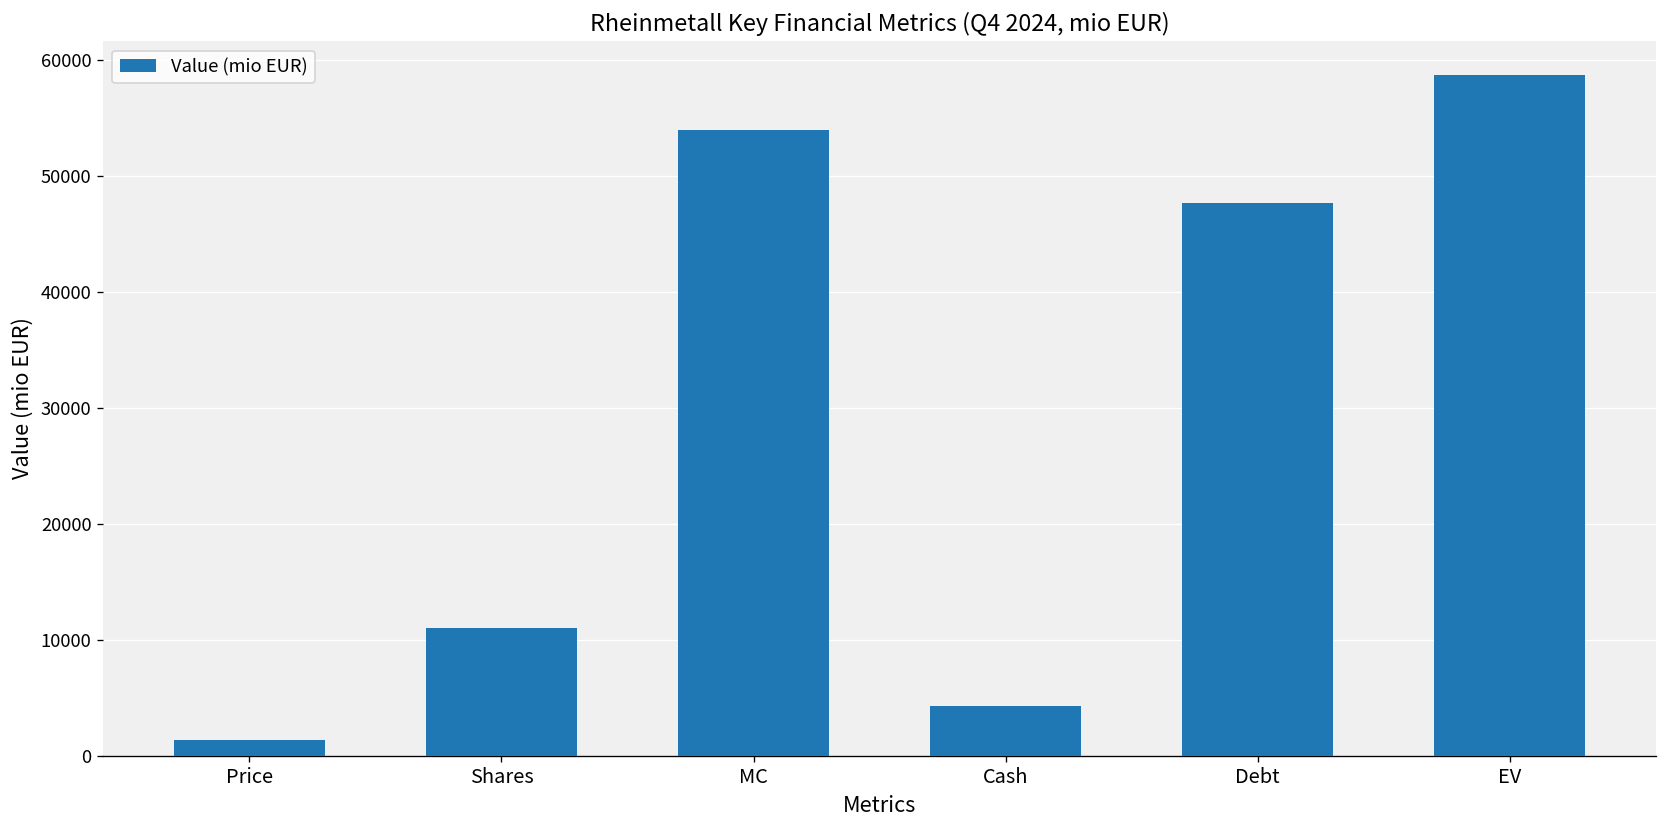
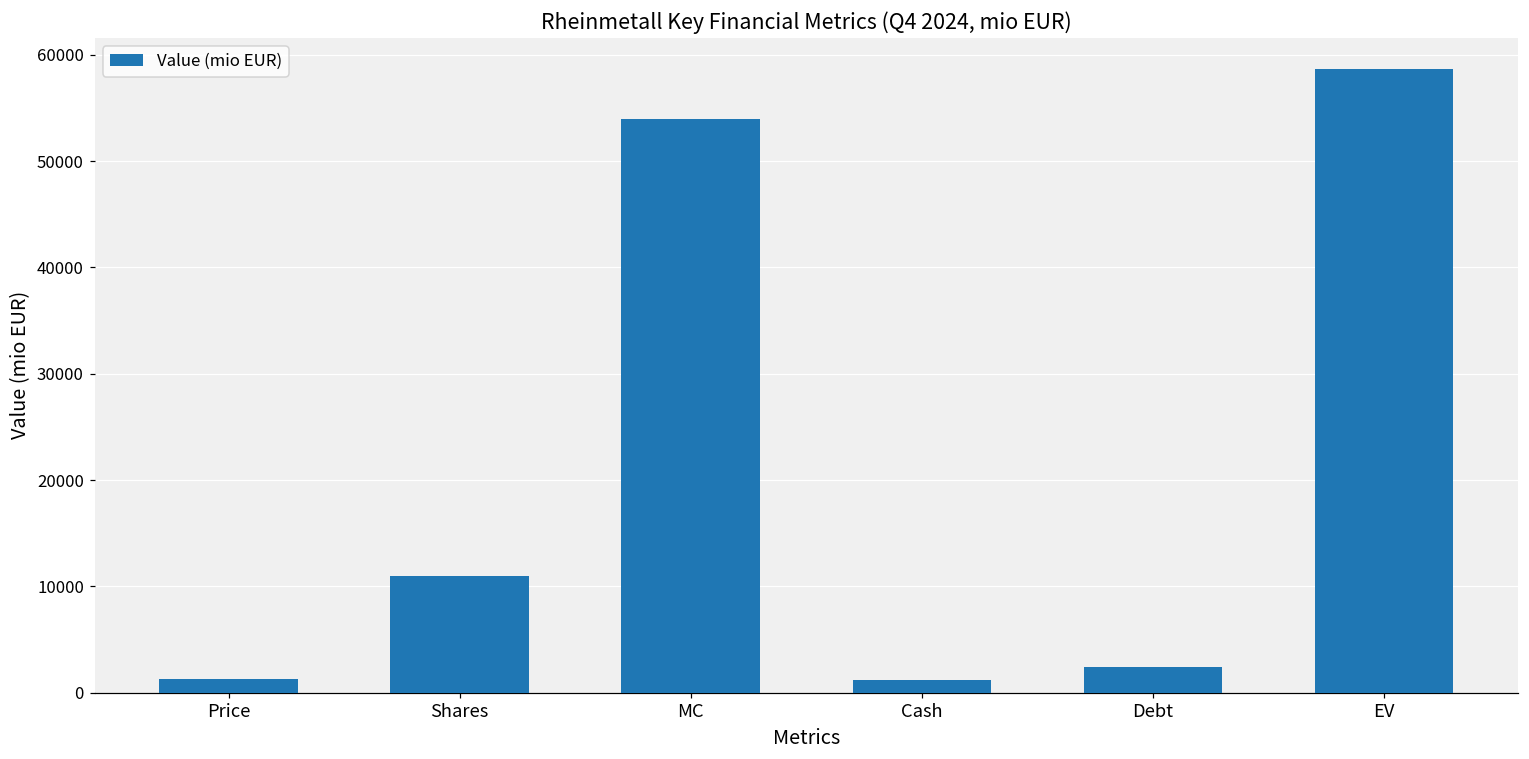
  {
    "Price": 1000,
    "Shares": 11000,
    "MC": 54000,
-   "Cash": 4000,
-   "Debt": 48000,
+   "Cash": 1000,
+   "Debt": 2000,
    "EV": 59000
  }
